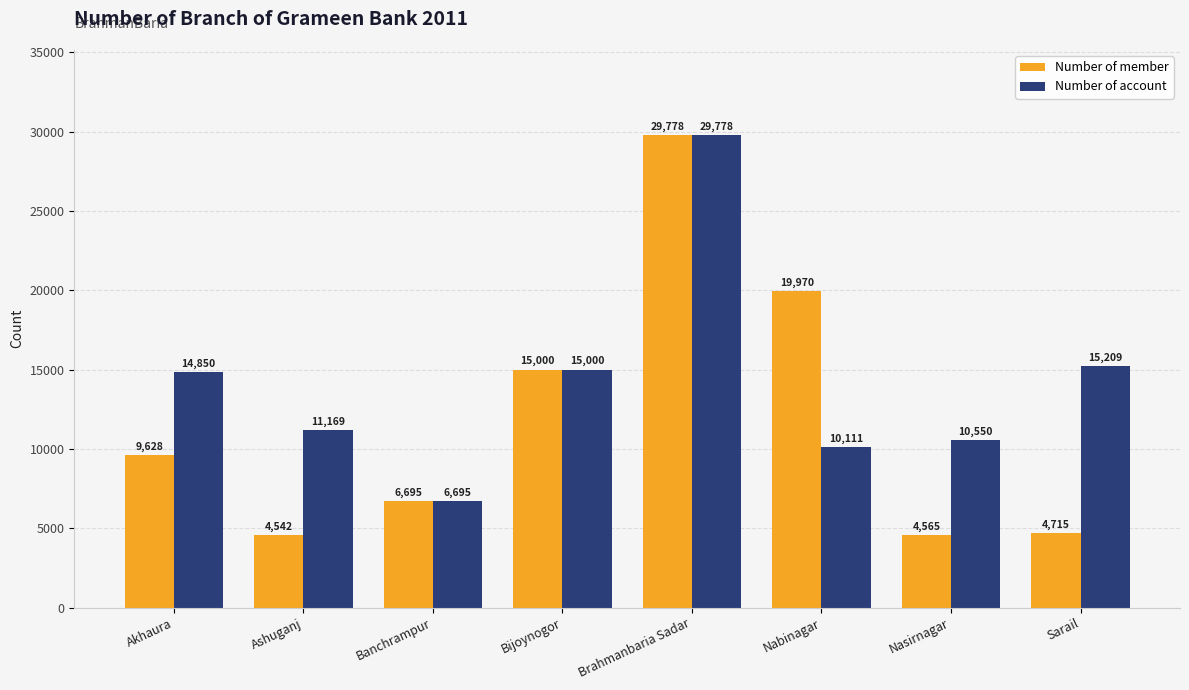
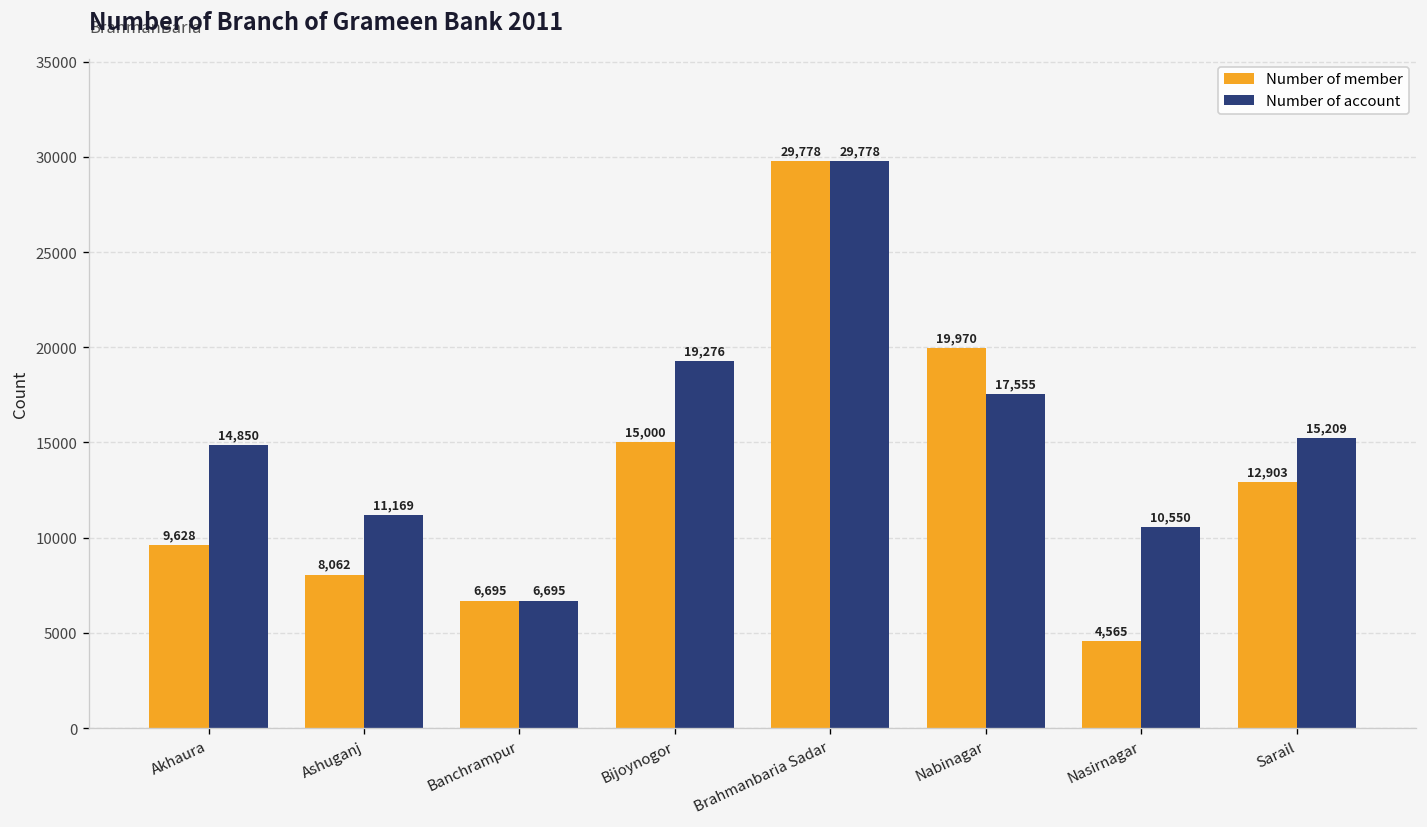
  {
    "Number of member": {
      "Akhaura": "9,628",
-     "Ashuganj": "4,542",
+     "Ashuganj": "8,062",
      "Banchrampur": "6,695",
      "Bijoynogor": "15,000",
      "Brahmanbaria Sadar": "29,778",
      "Nabinagar": "19,970",
      "Nasirnagar": "4,565",
-     "Sarail": "4,715"
+     "Sarail": "12,903"
    },
    "Number of account": {
      "Akhaura": "14,850",
      "Ashuganj": "11,169",
      "Banchrampur": "6,695",
-     "Bijoynogor": "15,000",
+     "Bijoynogor": "19,276",
      "Brahmanbaria Sadar": "29,778",
-     "Nabinagar": "10,111",
+     "Nabinagar": "17,555",
      "Nasirnagar": "10,550",
      "Sarail": "15,209"
    }
  }
